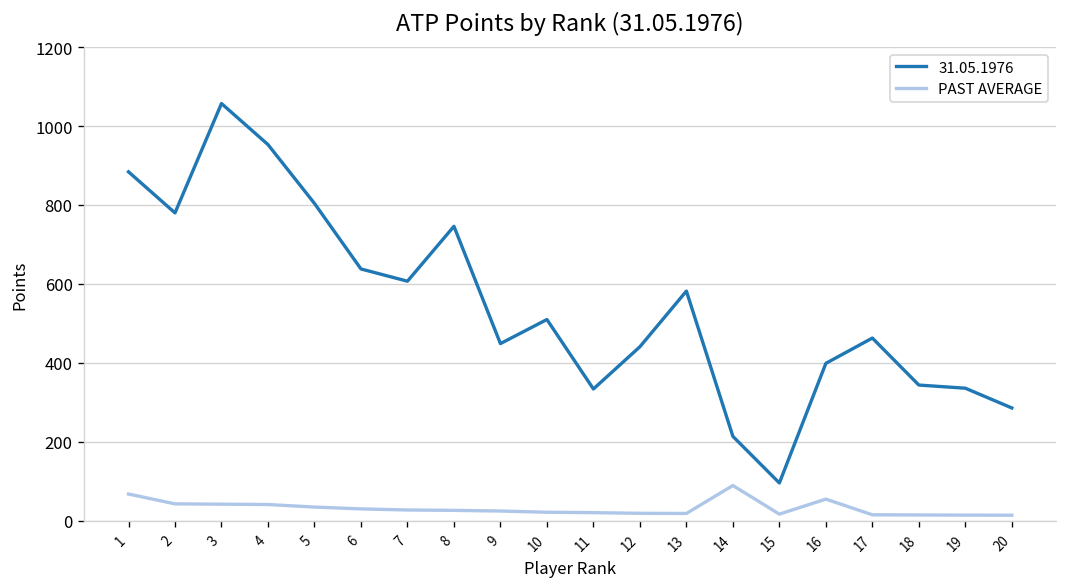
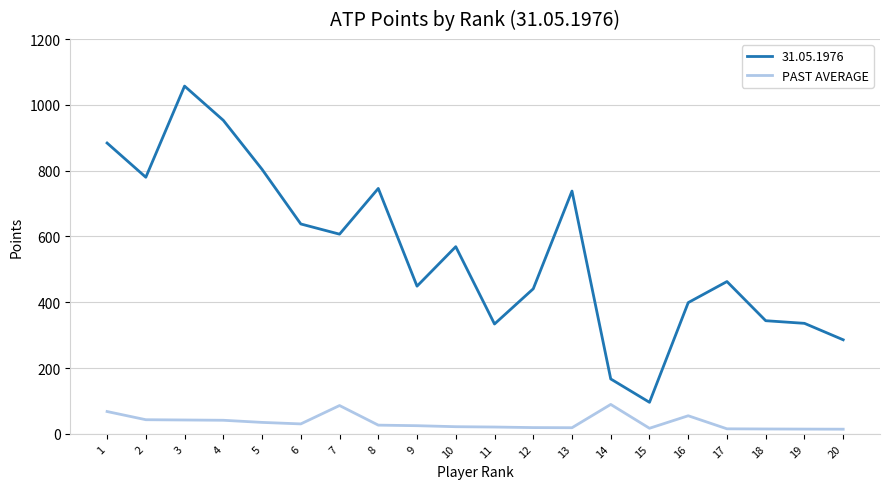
  {
    "31.05.1976": {
      "1": 880,
      "2": 780,
      "3": 1060,
      "4": 950,
      "5": 800,
      "6": 640,
      "7": 610,
      "8": 750,
      "9": 450,
-     "10": 510,
+     "10": 570,
      "11": 330,
      "12": 440,
-     "13": 580,
-     "14": 210,
+     "13": 740,
+     "14": 170,
      "15": 100,
      "16": 400,
      "17": 460,
      "18": 340,
      "19": 340,
      "20": 290
    },
    "PAST AVERAGE": {
      "1": 70,
      "2": 40,
      "3": 40,
      "4": 40,
      "5": 30,
      "6": 30,
-     "7": 30,
+     "7": 90,
      "8": 30,
      "9": 20,
      "10": 20,
      "11": 20,
      "12": 20,
      "13": 20,
      "14": 90,
      "15": 20,
      "16": 60,
      "17": 20,
      "18": 10,
      "19": 10,
      "20": 10
    }
  }
